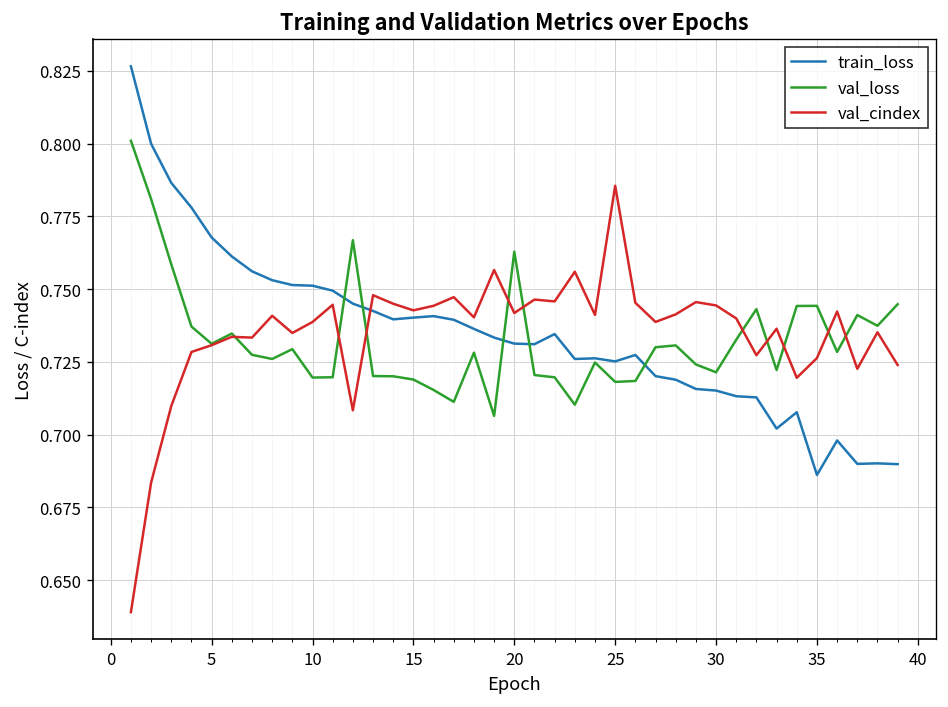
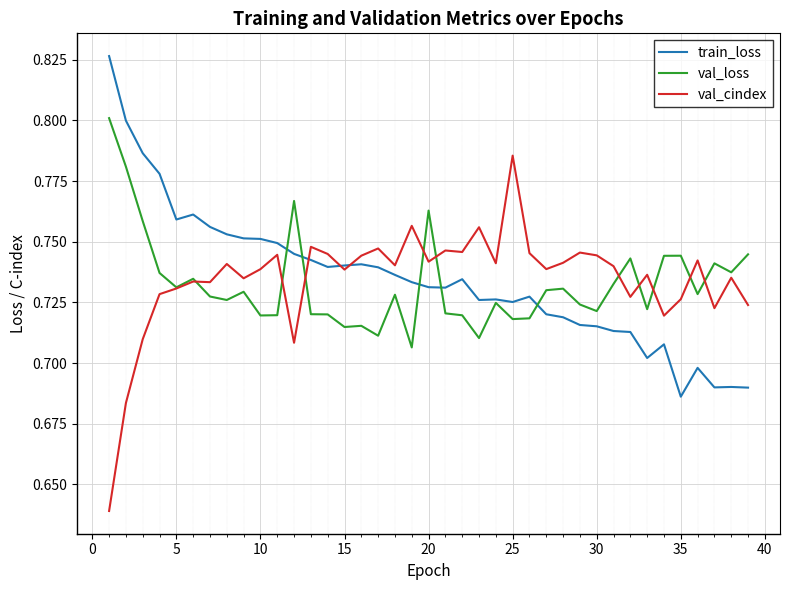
  {
    "train_loss": {
-     "5": 0.768,
+     "5": 0.759,
      "10": 0.751,
      "15": 0.740,
      "20": 0.731,
      "25": 0.725,
      "30": 0.715,
      "35": 0.686
    },
    "val_loss": {
      "10": 0.720,
-     "15": 0.719,
+     "15": 0.715,
      "20": 0.763,
      "25": 0.718,
      "30": 0.721,
      "35": 0.744
    },
    "val_cindex": {
      "10": 0.739,
-     "15": 0.743,
+     "15": 0.739,
      "20": 0.742,
      "25": 0.786,
      "30": 0.744,
      "35": 0.726
    }
  }
